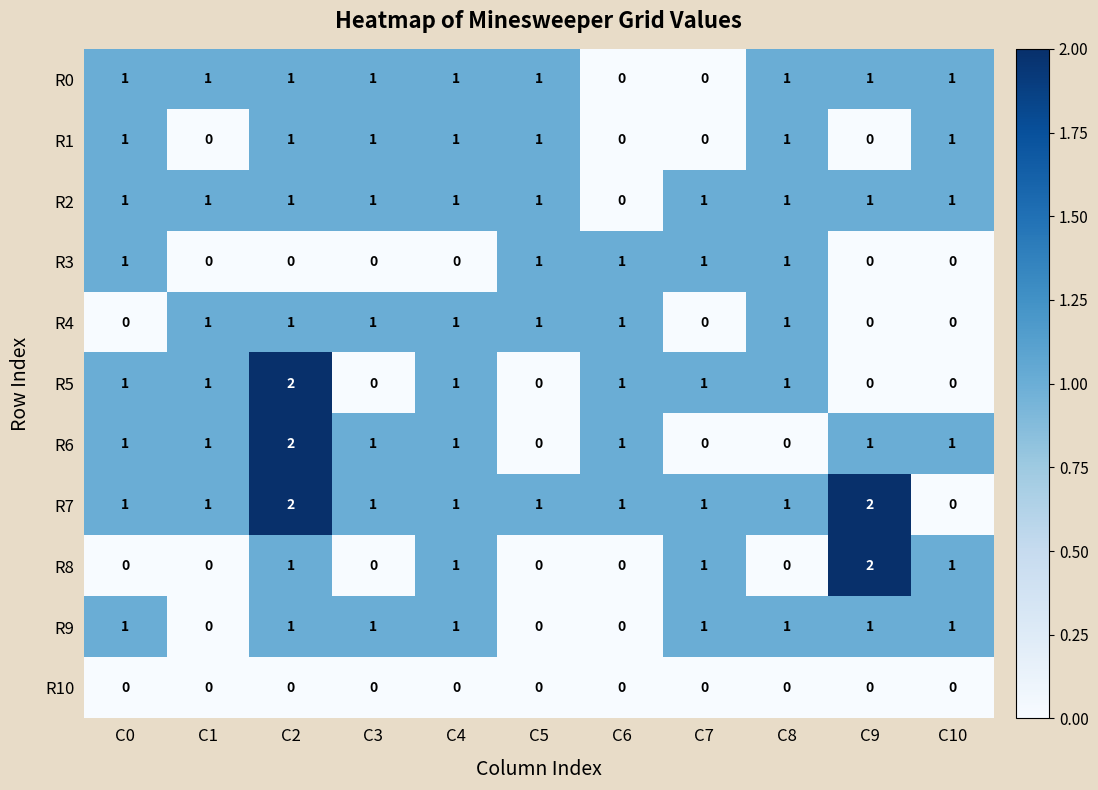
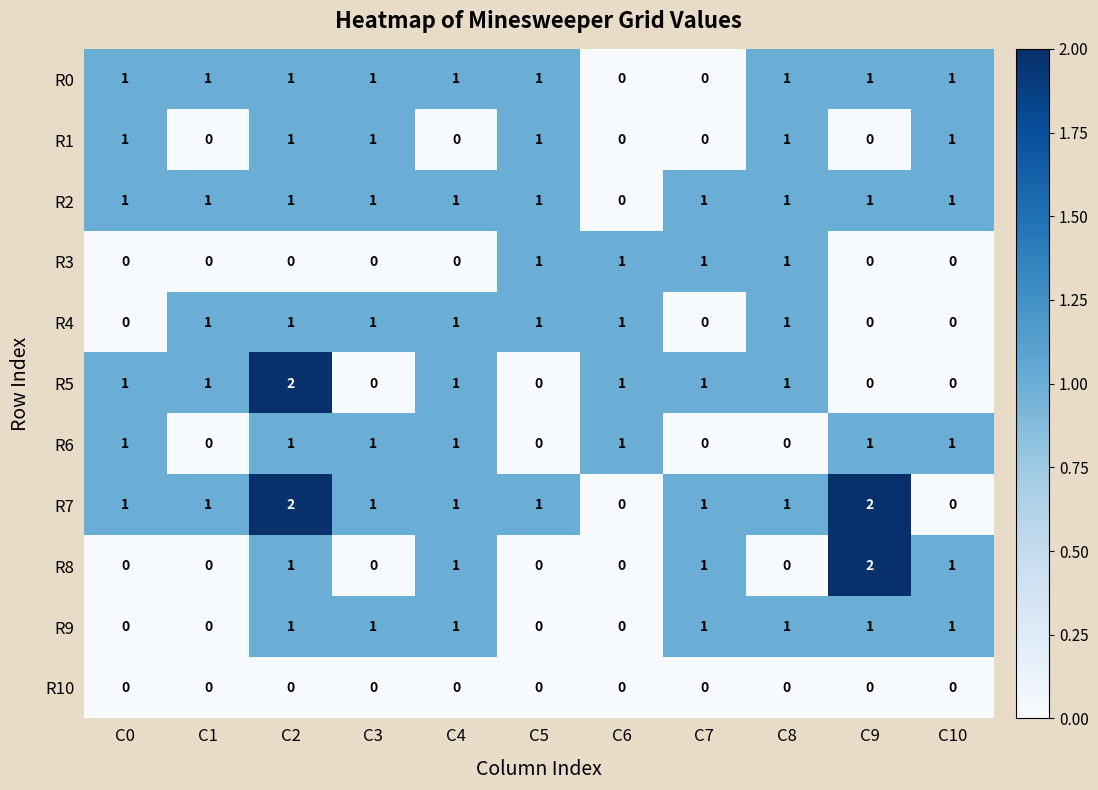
  {
    "R0": {
      "C0": 1,
      "C1": 1,
      "C2": 1,
      "C3": 1,
      "C4": 1,
      "C5": 1,
      "C6": 0,
      "C7": 0,
      "C8": 1,
      "C9": 1,
      "C10": 1
    },
    "R1": {
      "C0": 1,
      "C1": 0,
      "C2": 1,
      "C3": 1,
-     "C4": 1,
+     "C4": 0,
      "C5": 1,
      "C6": 0,
      "C7": 0,
      "C8": 1,
      "C9": 0,
      "C10": 1
    },
    "R2": {
      "C0": 1,
      "C1": 1,
      "C2": 1,
      "C3": 1,
      "C4": 1,
      "C5": 1,
      "C6": 0,
      "C7": 1,
      "C8": 1,
      "C9": 1,
      "C10": 1
    },
    "R3": {
-     "C0": 1,
+     "C0": 0,
      "C1": 0,
      "C2": 0,
      "C3": 0,
      "C4": 0,
      "C5": 1,
      "C6": 1,
      "C7": 1,
      "C8": 1,
      "C9": 0,
      "C10": 0
    },
    "R4": {
      "C0": 0,
      "C1": 1,
      "C2": 1,
      "C3": 1,
      "C4": 1,
      "C5": 1,
      "C6": 1,
      "C7": 0,
      "C8": 1,
      "C9": 0,
      "C10": 0
    },
    "R5": {
      "C0": 1,
      "C1": 1,
      "C2": 2,
      "C3": 0,
      "C4": 1,
      "C5": 0,
      "C6": 1,
      "C7": 1,
      "C8": 1,
      "C9": 0,
      "C10": 0
    },
    "R6": {
      "C0": 1,
-     "C1": 1,
-     "C2": 2,
+     "C1": 0,
+     "C2": 1,
      "C3": 1,
      "C4": 1,
      "C5": 0,
      "C6": 1,
      "C7": 0,
      "C8": 0,
      "C9": 1,
      "C10": 1
    },
    "R7": {
      "C0": 1,
      "C1": 1,
      "C2": 2,
      "C3": 1,
      "C4": 1,
      "C5": 1,
-     "C6": 1,
+     "C6": 0,
      "C7": 1,
      "C8": 1,
      "C9": 2,
      "C10": 0
    },
    "R8": {
      "C0": 0,
      "C1": 0,
      "C2": 1,
      "C3": 0,
      "C4": 1,
      "C5": 0,
      "C6": 0,
      "C7": 1,
      "C8": 0,
      "C9": 2,
      "C10": 1
    },
    "R9": {
-     "C0": 1,
+     "C0": 0,
      "C1": 0,
      "C2": 1,
      "C3": 1,
      "C4": 1,
      "C5": 0,
      "C6": 0,
      "C7": 1,
      "C8": 1,
      "C9": 1,
      "C10": 1
    },
    "R10": {
      "C0": 0,
      "C1": 0,
      "C2": 0,
      "C3": 0,
      "C4": 0,
      "C5": 0,
      "C6": 0,
      "C7": 0,
      "C8": 0,
      "C9": 0,
      "C10": 0
    }
  }
